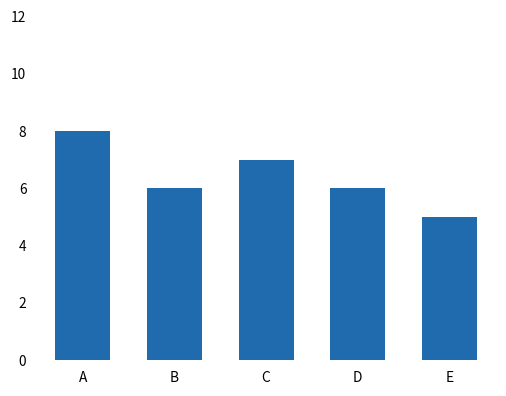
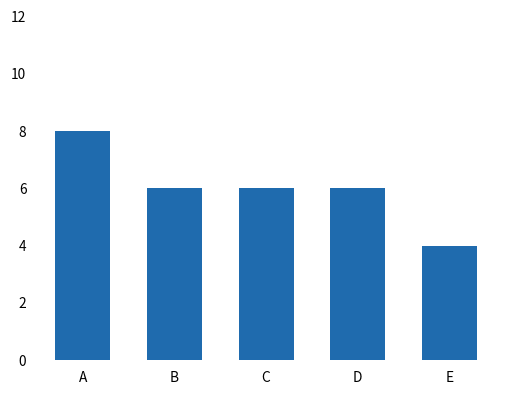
  {
    "A": 8,
    "B": 6,
-   "C": 7,
+   "C": 6,
    "D": 6,
-   "E": 5
+   "E": 4
  }
